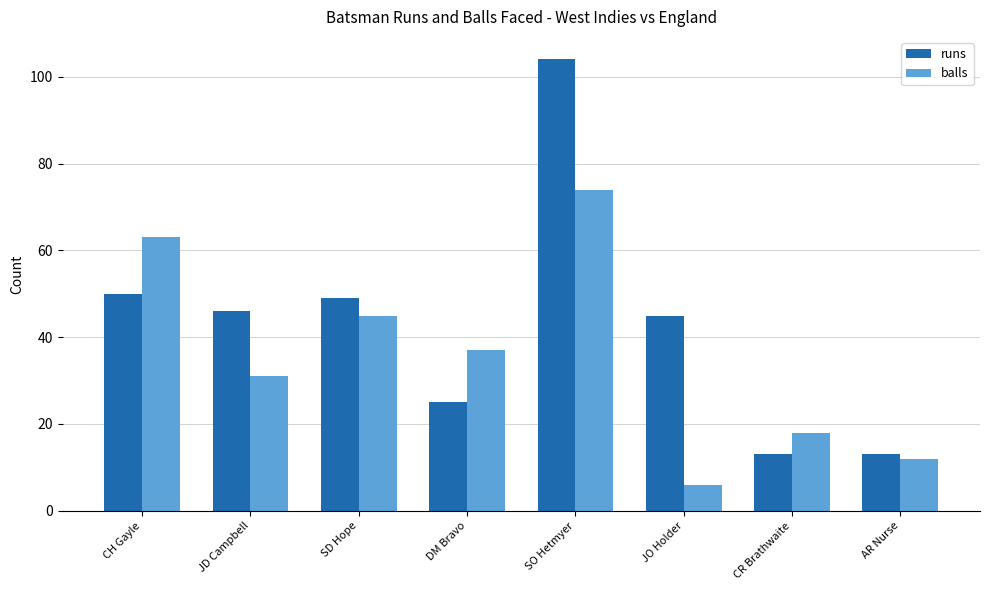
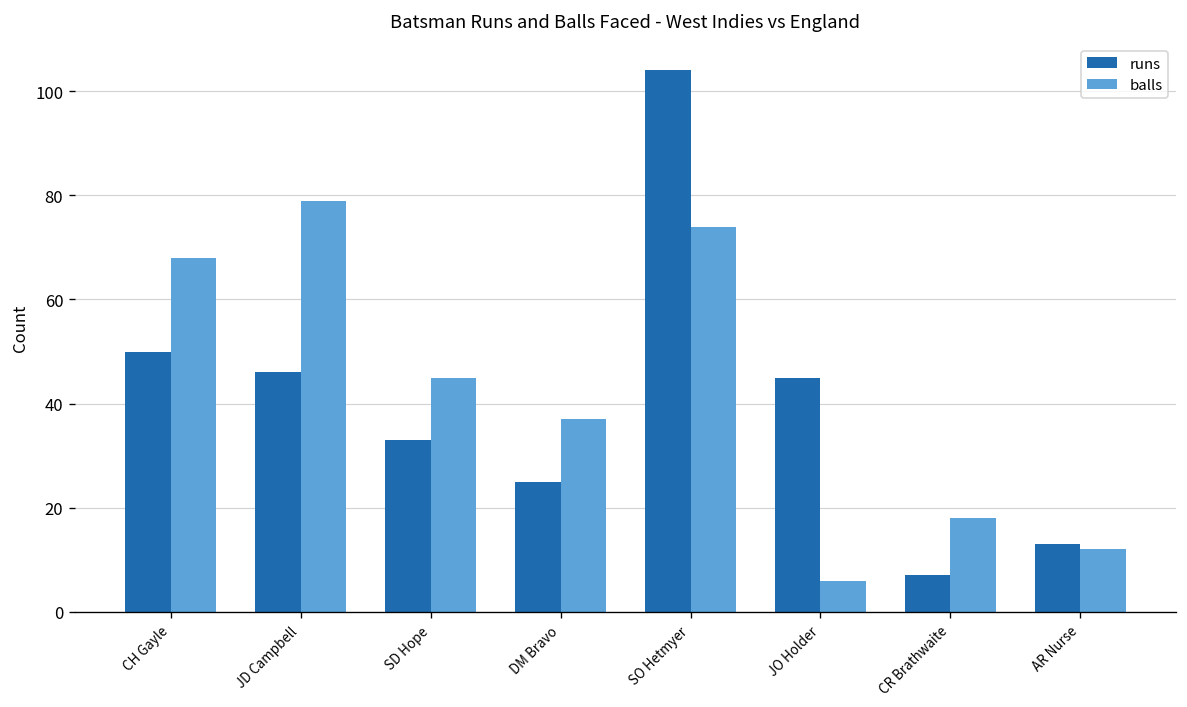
  {
    "runs": {
      "CH Gayle": 50,
      "JD Campbell": 46,
-     "SD Hope": 49,
+     "SD Hope": 33,
      "DM Bravo": 25,
      "SO Hetmyer": 104,
      "JO Holder": 45,
-     "CR Brathwaite": 13,
+     "CR Brathwaite": 7,
      "AR Nurse": 13
    },
    "balls": {
-     "CH Gayle": 63,
-     "JD Campbell": 31,
+     "CH Gayle": 68,
+     "JD Campbell": 79,
      "SD Hope": 45,
      "DM Bravo": 37,
      "SO Hetmyer": 74,
      "JO Holder": 6,
      "CR Brathwaite": 18,
      "AR Nurse": 12
    }
  }
